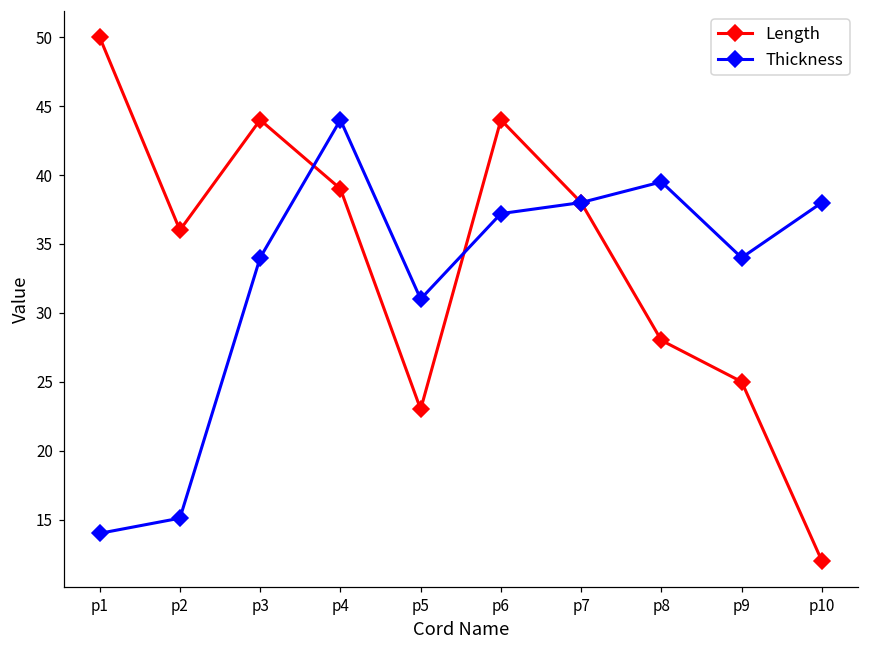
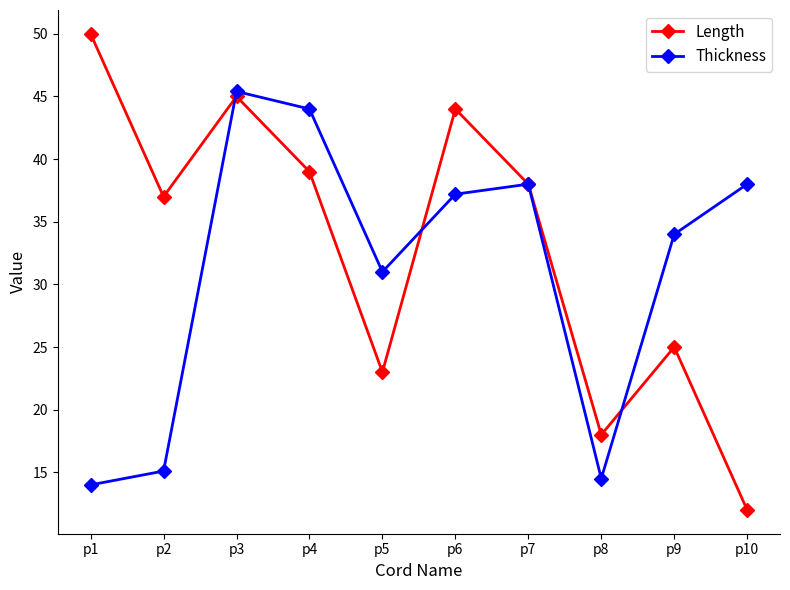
  {
    "Length": {
      "p1": 50,
-     "p2": 36,
-     "p3": 44,
+     "p2": 37,
+     "p3": 45,
      "p4": 39,
      "p5": 23,
      "p6": 44,
-     "p8": 28,
+     "p8": 18,
      "p9": 25,
      "p10": 12
    },
    "Thickness": {
      "p1": 14.0,
      "p2": 15.1,
-     "p3": 34.0,
+     "p3": 45.4,
      "p4": 44.0,
      "p5": 31.0,
      "p6": 37.2,
-     "p8": 39.5,
+     "p8": 14.5,
      "p9": 34.0,
      "p10": 38.0
    }
  }
